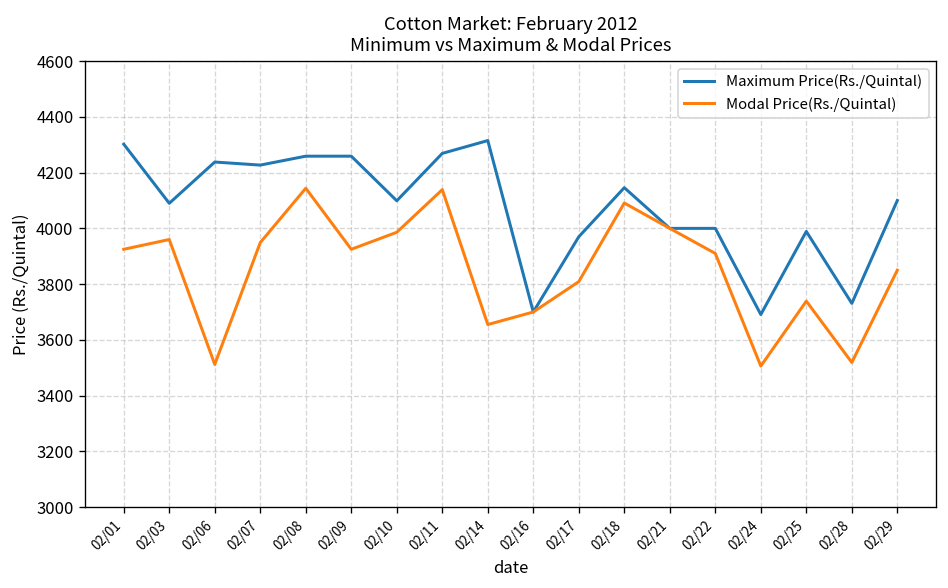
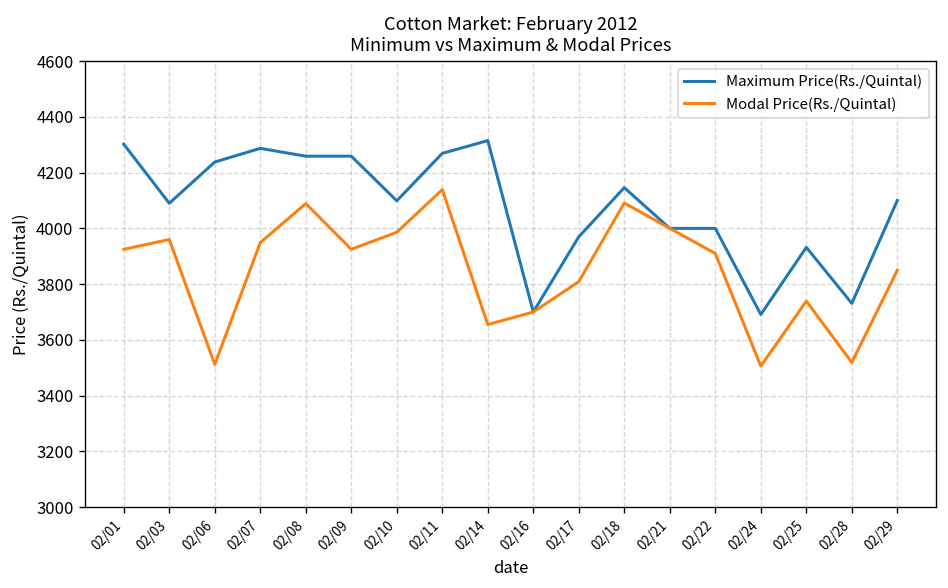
  {
    "Maximum Price(Rs./Quintal)": {
      "02/01": 4300,
      "02/03": 4090,
      "02/06": 4240,
-     "02/07": 4230,
+     "02/07": 4290,
      "02/08": 4260,
      "02/09": 4260,
      "02/10": 4100,
      "02/11": 4270,
      "02/14": 4320,
      "02/17": 3970,
      "02/18": 4150,
      "02/22": 4000,
      "02/24": 3690,
-     "02/25": 3990,
+     "02/25": 3930,
      "02/28": 3730,
      "02/29": 4100
    },
    "Modal Price(Rs./Quintal)": {
      "02/01": 3930,
      "02/03": 3960,
      "02/06": 3510,
      "02/07": 3950,
-     "02/08": 4140,
+     "02/08": 4090,
      "02/09": 3930,
      "02/10": 3990,
      "02/11": 4140,
      "02/14": 3660,
      "02/17": 3810,
      "02/18": 4090,
      "02/22": 3910,
      "02/24": 3510,
      "02/25": 3740,
      "02/28": 3520,
      "02/29": 3850
    }
  }
